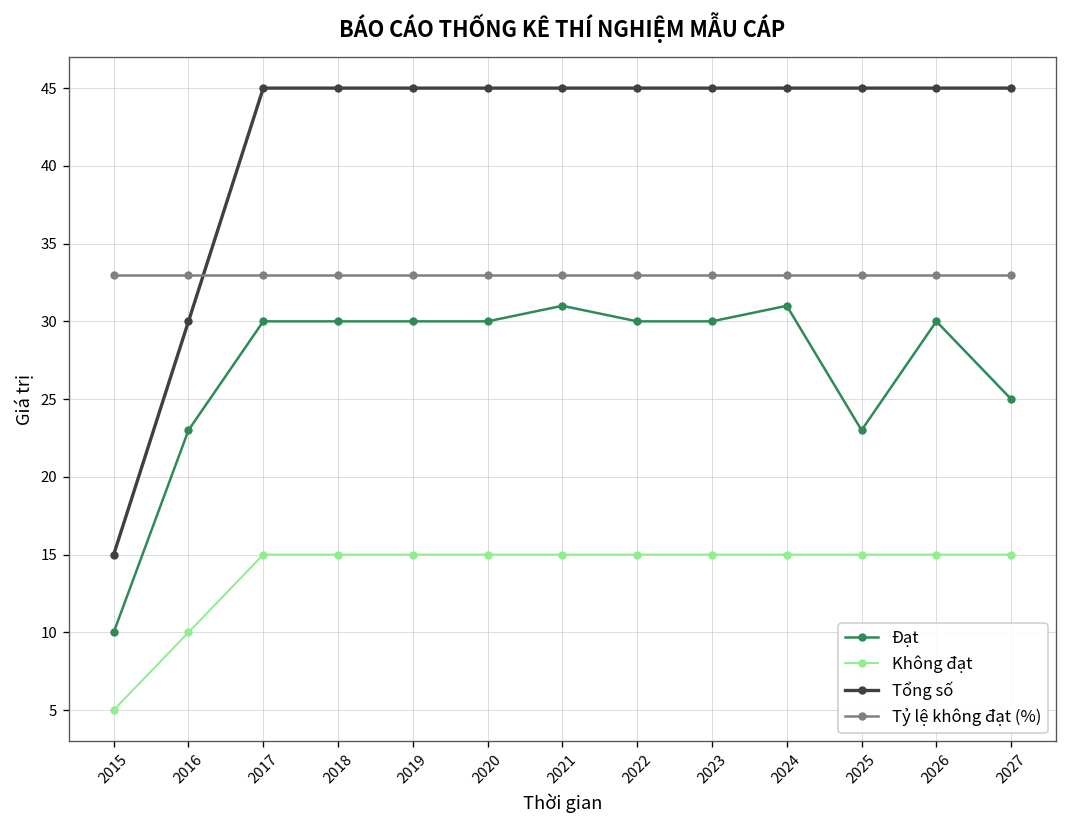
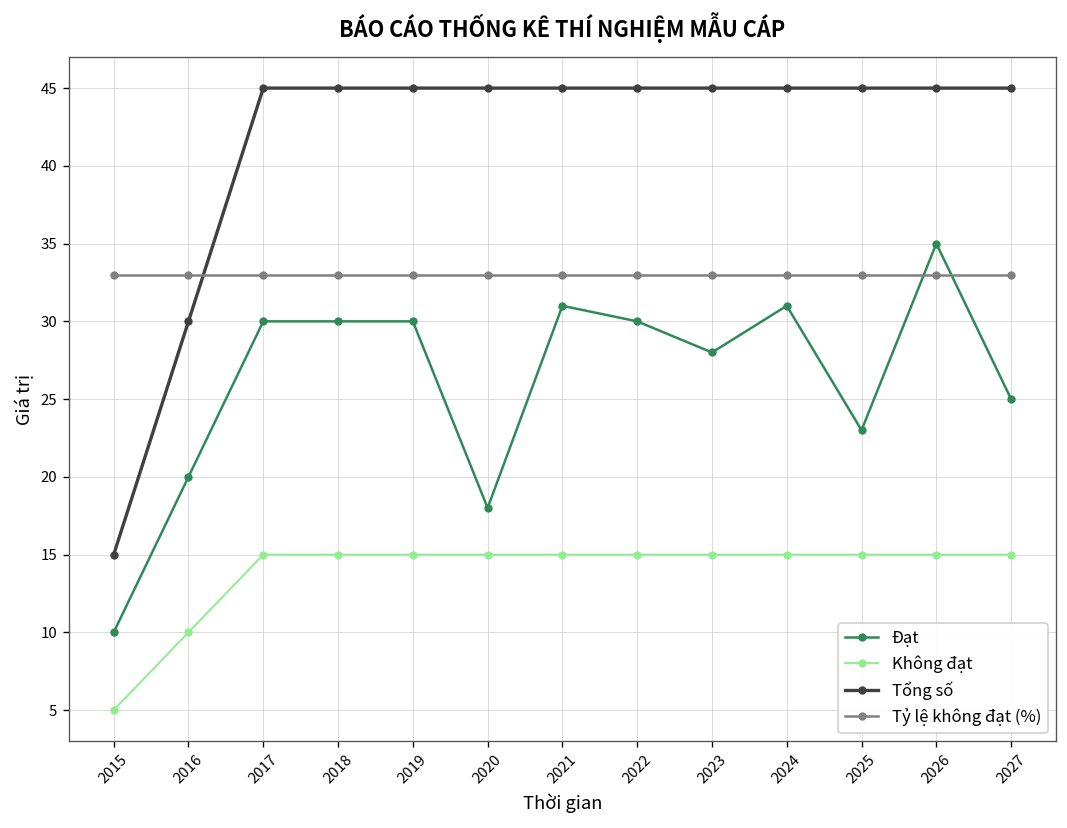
  {
    "Đạt": {
      "2015": 10,
-     "2016": 23,
+     "2016": 20,
      "2017": 30,
      "2018": 30,
      "2019": 30,
-     "2020": 30,
+     "2020": 18,
      "2021": 31,
      "2022": 30,
-     "2023": 30,
+     "2023": 28,
      "2024": 31,
      "2025": 23,
-     "2026": 30,
+     "2026": 35,
      "2027": 25
    },
    "Không đạt": {
      "2015": 5,
      "2016": 10,
      "2017": 15,
      "2018": 15,
      "2019": 15,
      "2020": 15,
      "2021": 15,
      "2022": 15,
      "2023": 15,
      "2024": 15,
      "2025": 15,
      "2026": 15,
      "2027": 15
    },
    "Tổng số": {
      "2015": 15,
      "2016": 30,
      "2017": 45,
      "2018": 45,
      "2019": 45,
      "2020": 45,
      "2021": 45,
      "2022": 45,
      "2023": 45,
      "2024": 45,
      "2025": 45,
      "2026": 45,
      "2027": 45
    },
    "Tỷ lệ không đạt (%)": {
      "2015": 33,
      "2016": 33,
      "2017": 33,
      "2018": 33,
      "2019": 33,
      "2020": 33,
      "2021": 33,
      "2022": 33,
      "2023": 33,
      "2024": 33,
      "2025": 33,
      "2026": 33,
      "2027": 33
    }
  }
